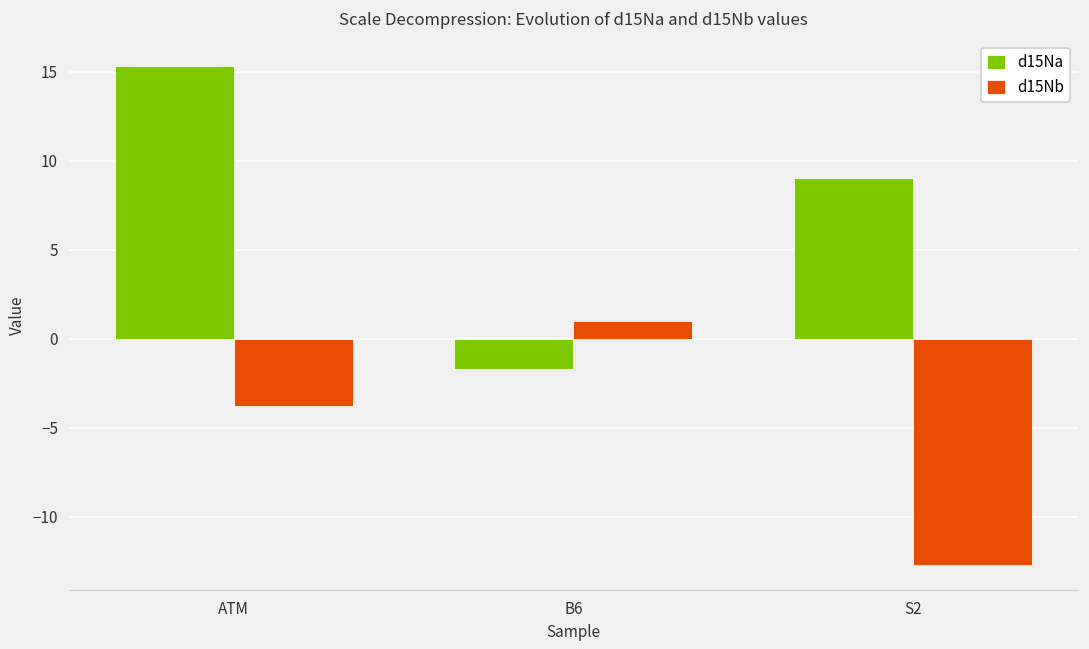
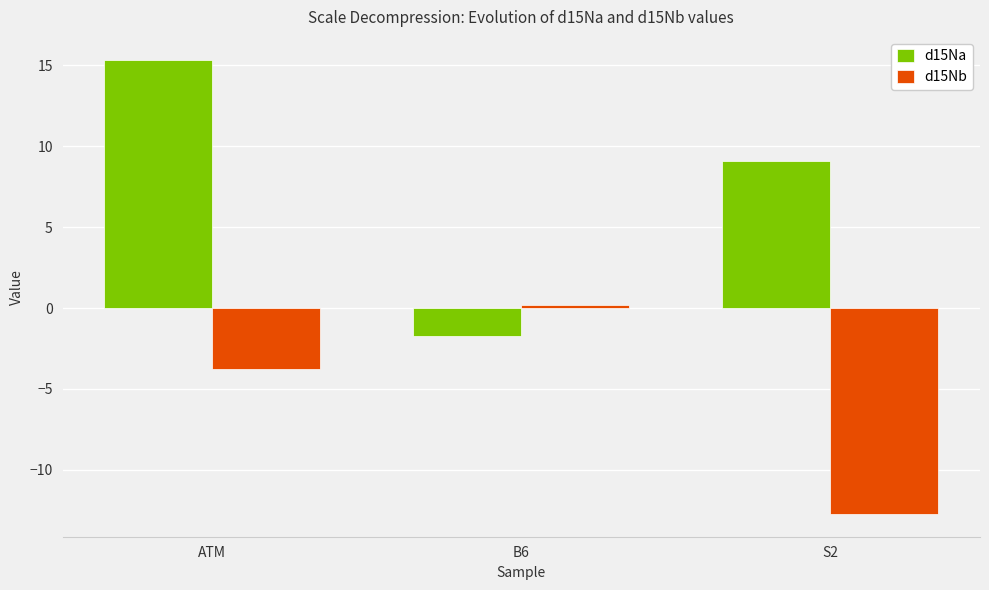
  {
    "d15Na": {
      "ATM": 15.3,
      "B6": -1.7,
      "S2": 9.1
    },
    "d15Nb": {
      "ATM": -3.8,
-     "B6": 1.0,
+     "B6": 0.2,
      "S2": -12.7
    }
  }
